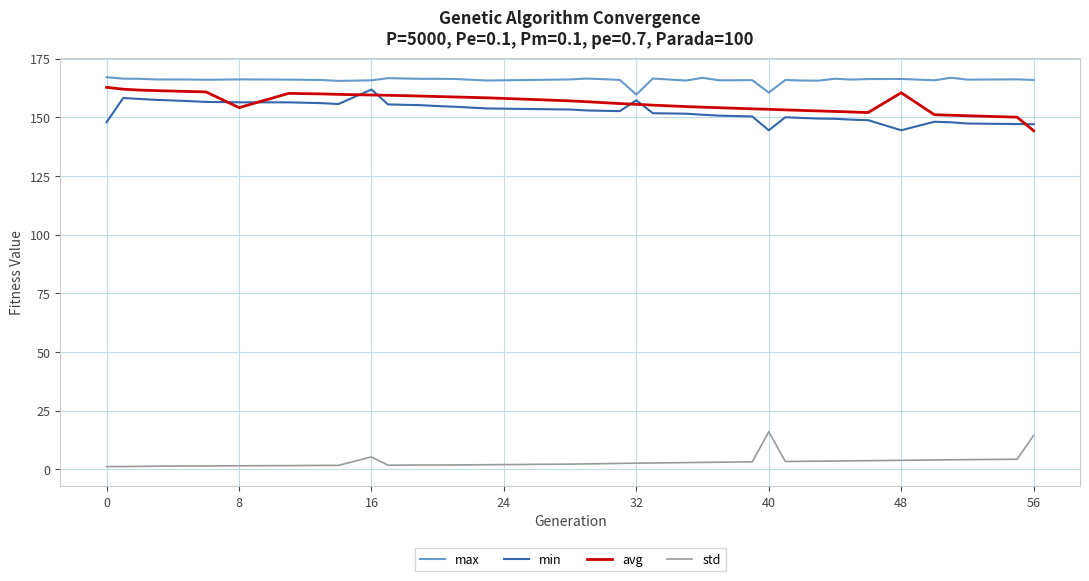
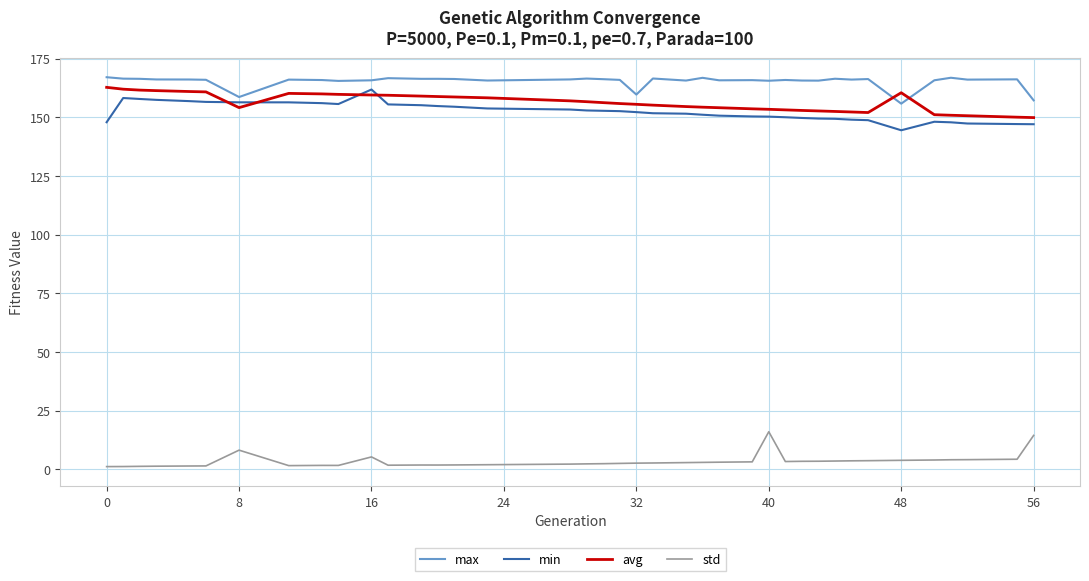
  {
    "max": {
      "0": 167,
-     "8": 166,
+     "8": 159,
      "16": 166,
      "32": 160,
-     "40": 160,
-     "48": 166,
-     "56": 166
+     "40": 166,
+     "48": 156,
+     "56": 157
    },
    "min": {
      "0": 148,
      "8": 156,
      "16": 162,
-     "32": 157,
-     "40": 144,
+     "32": 152,
+     "40": 150,
      "48": 144,
      "56": 147
    },
    "avg": {
      "0": 163,
      "8": 154,
      "16": 159,
      "32": 155,
      "40": 153,
      "48": 160,
-     "56": 144
+     "56": 150
    },
    "std": {
      "0": 1,
-     "8": 1,
+     "8": 8,
      "16": 5,
      "32": 3,
      "40": 16,
      "48": 4,
      "56": 14
    }
  }
